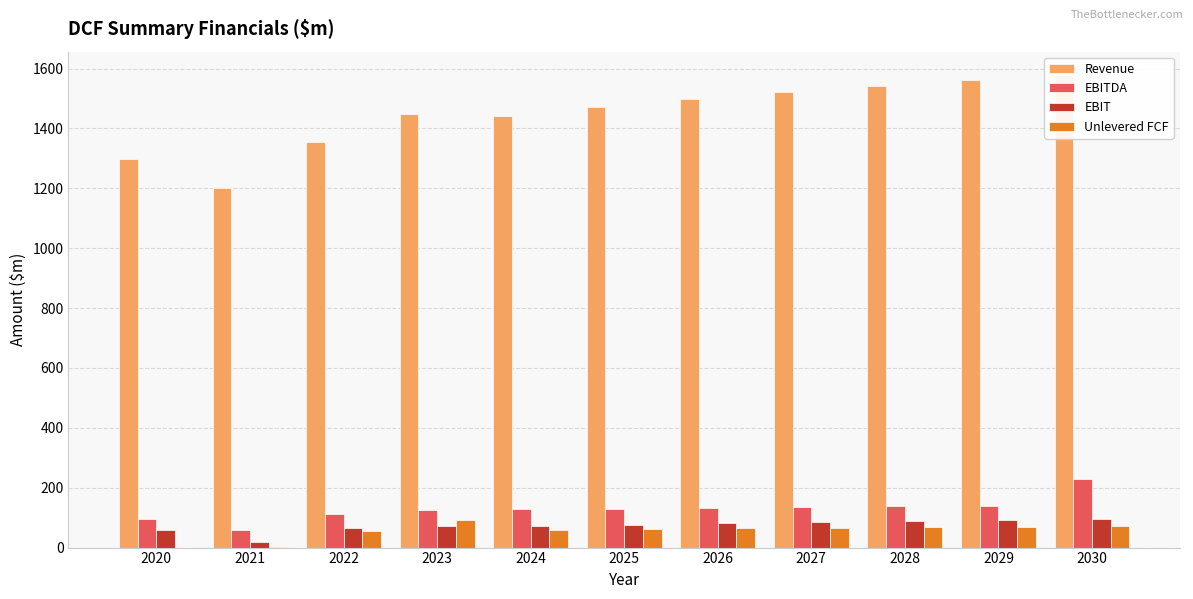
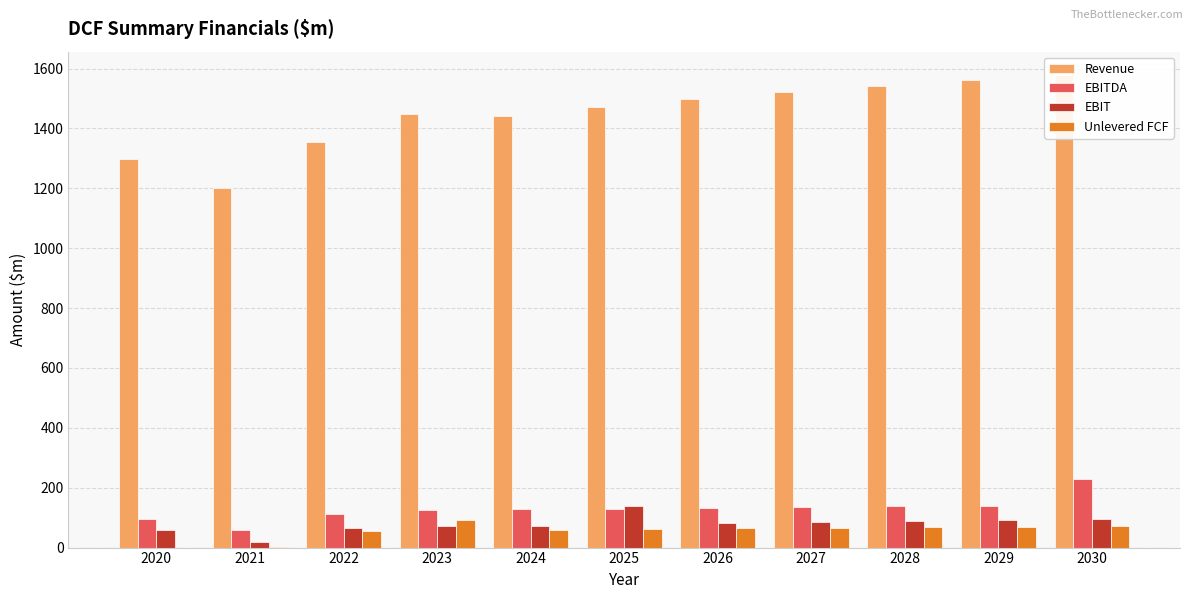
  {
    "Revenue": {
      "2020": 1300,
      "2021": 1200,
      "2022": 1350,
      "2023": 1450,
      "2024": 1440,
      "2025": 1470,
      "2026": 1500,
      "2027": 1520,
      "2028": 1540,
      "2029": 1560
    },
    "EBITDA": {
      "2020": 90,
      "2021": 60,
      "2022": 110,
      "2023": 120,
      "2024": 130,
      "2025": 130,
      "2026": 130,
      "2027": 140,
      "2028": 140,
      "2029": 140,
      "2030": 230
    },
    "EBIT": {
      "2020": 60,
      "2021": 20,
      "2022": 60,
      "2023": 70,
      "2024": 70,
-     "2025": 80,
+     "2025": 140,
      "2026": 80,
      "2027": 80,
      "2028": 90,
      "2029": 90,
      "2030": 90
    },
    "Unlevered FCF": {
      "2020": 0,
      "2022": 50,
      "2023": 90,
      "2024": 60,
      "2025": 60,
      "2026": 60,
      "2027": 70,
      "2028": 70,
      "2029": 70,
      "2030": 70
    }
  }
